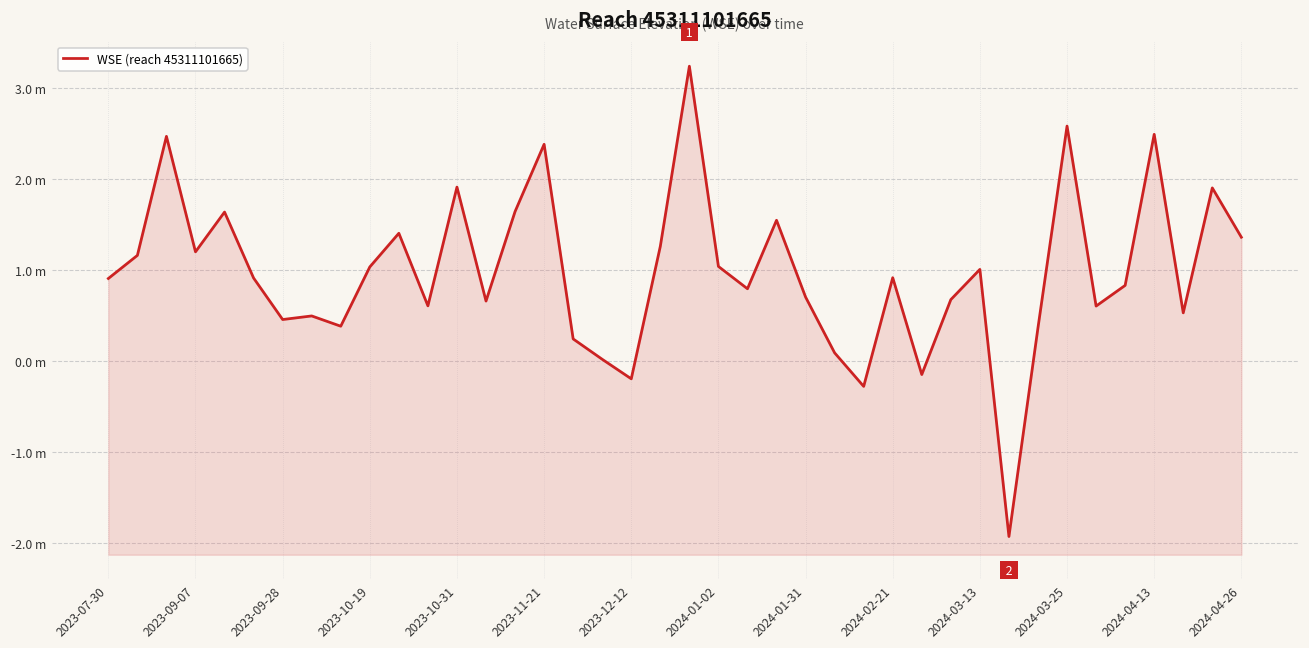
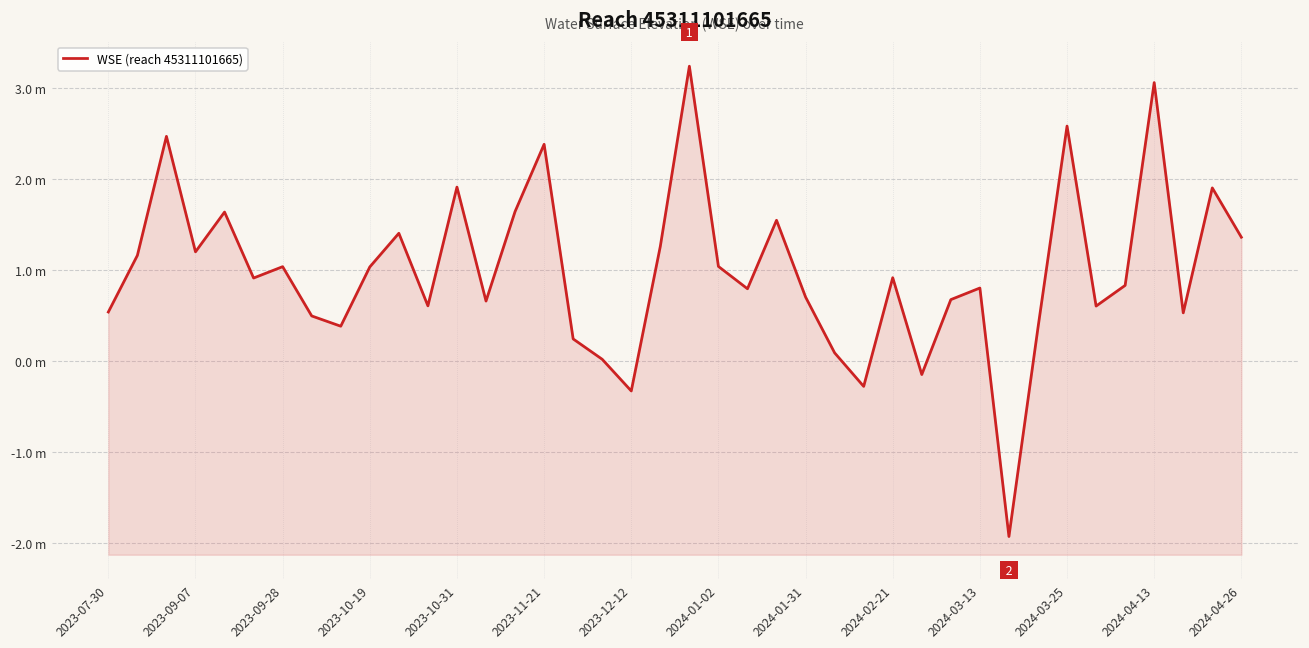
  {
-   "2023-07-30": "0.9 m",
+   "2023-07-30": "0.5 m",
    "2023-09-07": "1.2 m",
-   "2023-09-28": "0.5 m",
+   "2023-09-28": "1.0 m",
    "2023-10-19": "1.0 m",
    "2023-10-31": "1.9 m",
    "2023-11-21": "2.4 m",
-   "2023-12-12": "-0.2 m",
+   "2023-12-12": "-0.3 m",
    "2024-01-02": "1.0 m",
    "2024-01-31": "0.7 m",
    "2024-02-21": "0.9 m",
-   "2024-03-13": "1.0 m",
+   "2024-03-13": "0.8 m",
    "2024-03-25": "2.6 m",
-   "2024-04-13": "2.5 m",
+   "2024-04-13": "3.1 m",
    "2024-04-26": "1.4 m"
  }
